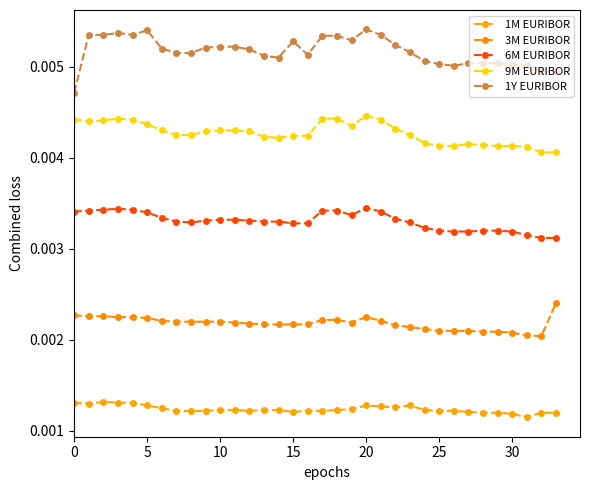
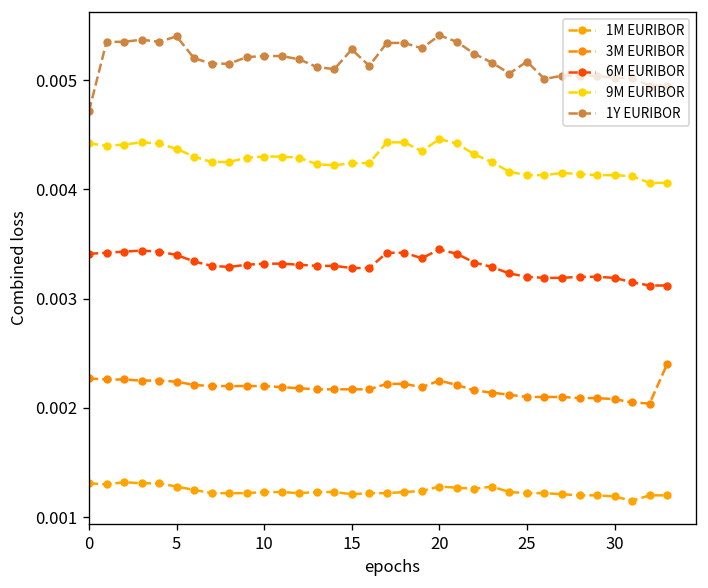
  {
    "6M EURIBOR": {
      "0": 0.0034,
      "5": 0.0034,
      "10": 0.0033,
      "15": 0.0033,
      "20": 0.0035,
      "25": 0.0032,
      "30": 0.0032
    },
    "1Y EURIBOR": {
      "0": 0.0047,
      "5": 0.0054,
      "10": 0.0052,
      "15": 0.0053,
      "20": 0.0054,
-     "25": 0.0050
+     "25": 0.0052
    }
  }
